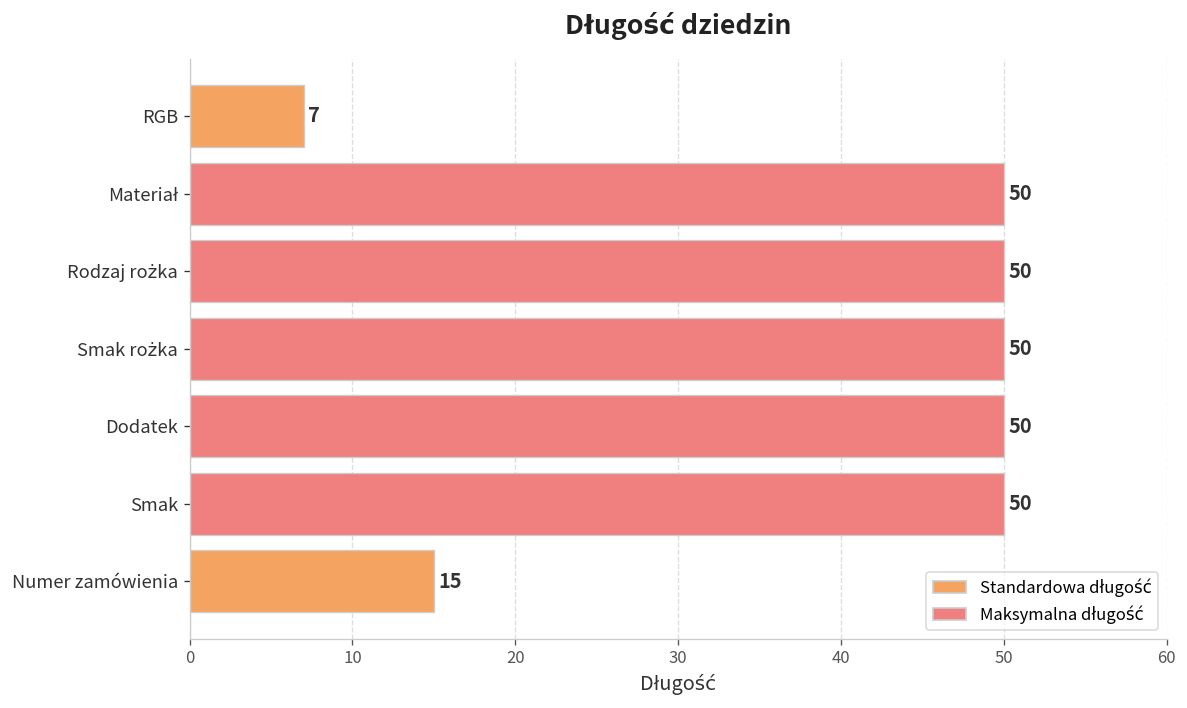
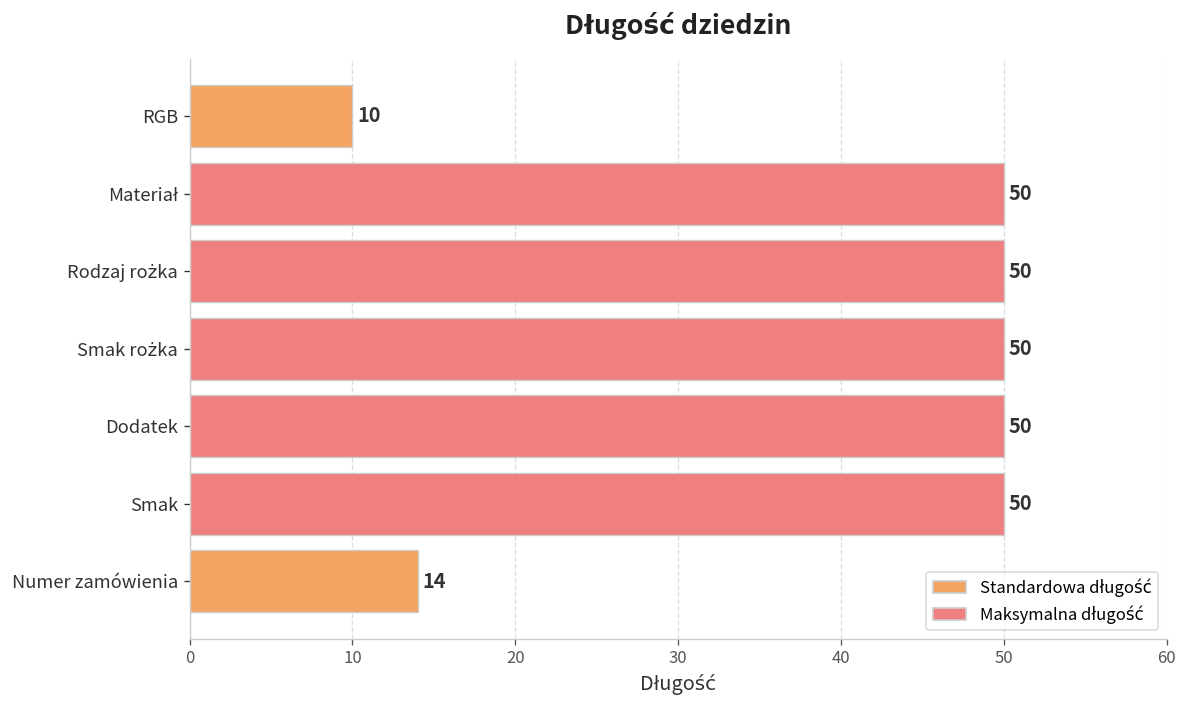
  {
-   "RGB": 7,
+   "RGB": 10,
    "Materiał": 50,
    "Rodzaj rożka": 50,
    "Smak rożka": 50,
    "Dodatek": 50,
    "Smak": 50,
-   "Numer zamówienia": 15
+   "Numer zamówienia": 14
  }
